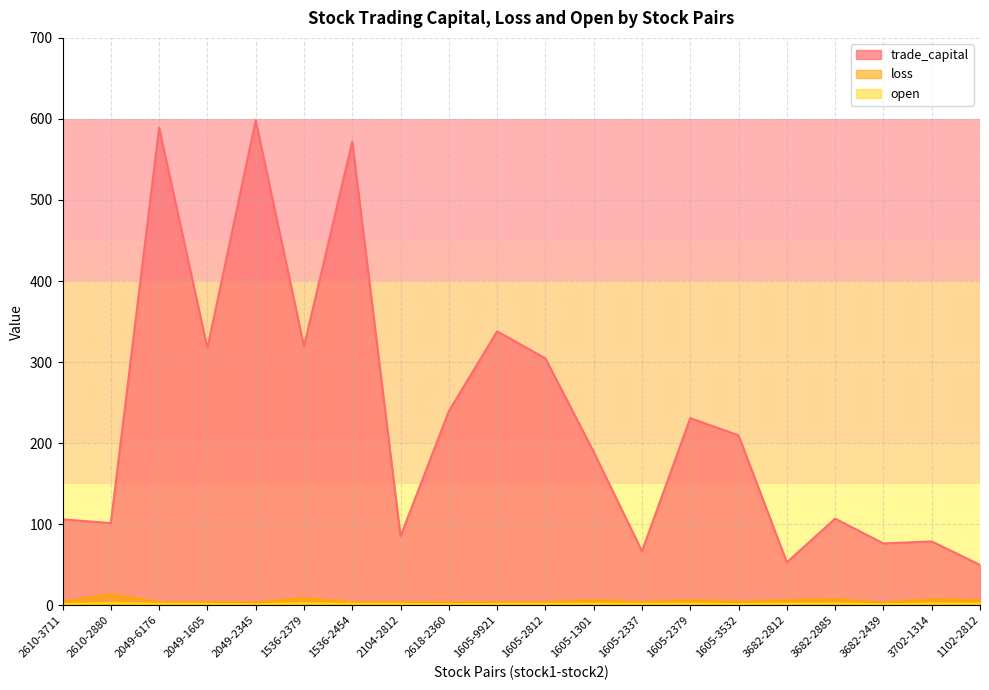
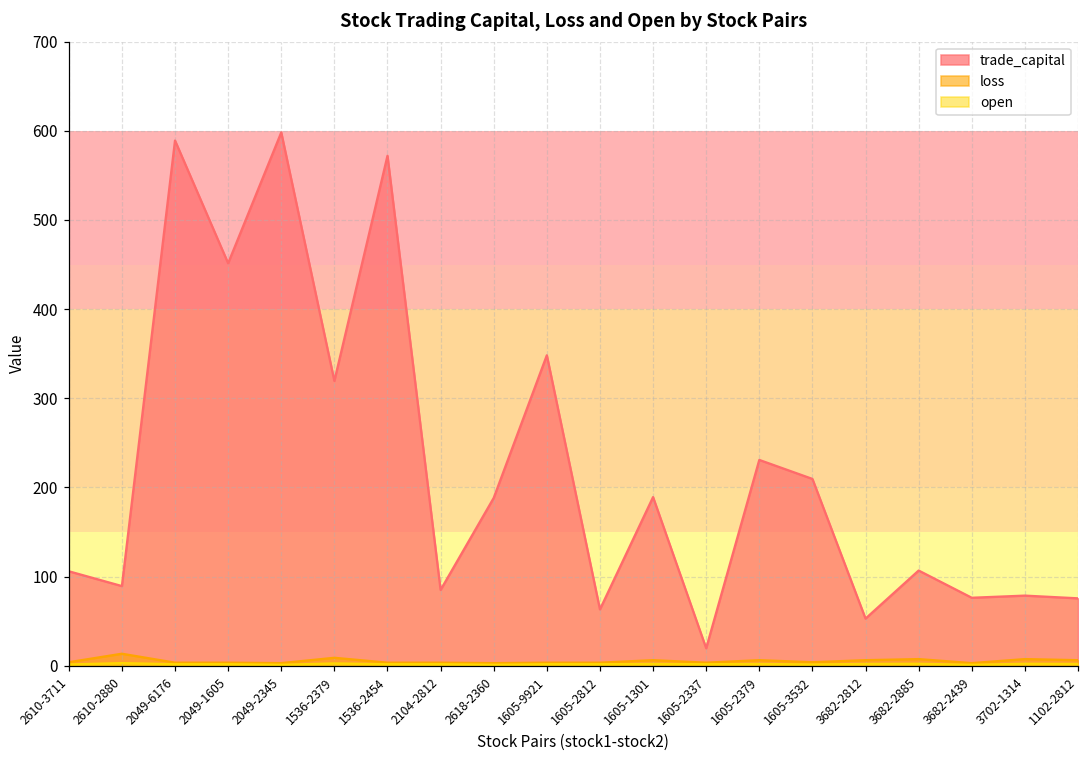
  {
    "trade_capital": {
      "2610-3711": 110,
-     "2610-2880": 100,
+     "2610-2880": 90,
      "2049-6176": 590,
-     "2049-1605": 320,
+     "2049-1605": 450,
      "2049-2345": 600,
      "1536-2379": 320,
      "1536-2454": 570,
      "2104-2812": 90,
-     "2618-2360": 240,
-     "1605-9921": 340,
-     "1605-2812": 300,
+     "2618-2360": 190,
+     "1605-9921": 350,
+     "1605-2812": 60,
      "1605-1301": 190,
-     "1605-2337": 70,
+     "1605-2337": 20,
      "1605-2379": 230,
      "1605-3532": 210,
      "3682-2812": 50,
      "3682-2885": 110,
      "3682-2439": 80,
      "3702-1314": 80,
-     "1102-2812": 50
+     "1102-2812": 80
    }
  }
